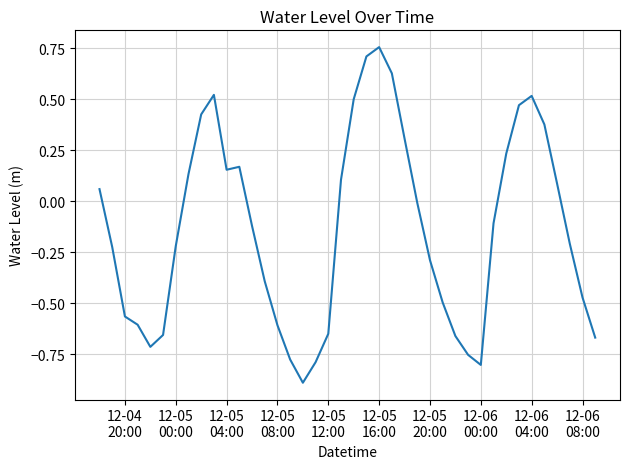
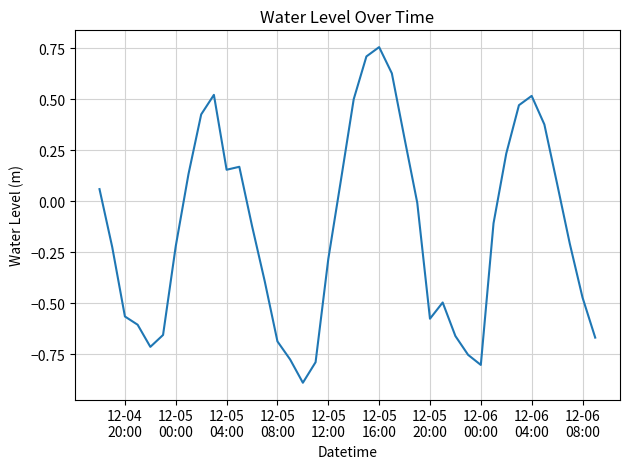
  {
    "12-04 20:00": -0.57,
    "12-05 00:00": -0.22,
    "12-05 04:00": 0.15,
-   "12-05 08:00": -0.61,
-   "12-05 12:00": -0.65,
+   "12-05 08:00": -0.69,
+   "12-05 12:00": -0.28,
    "12-05 16:00": 0.76,
-   "12-05 20:00": -0.29,
+   "12-05 20:00": -0.58,
    "12-06 00:00": -0.80,
    "12-06 04:00": 0.52,
    "12-06 08:00": -0.47
  }
